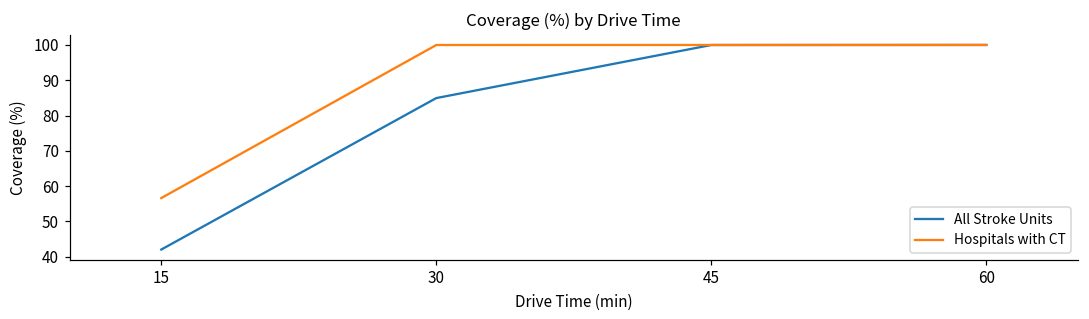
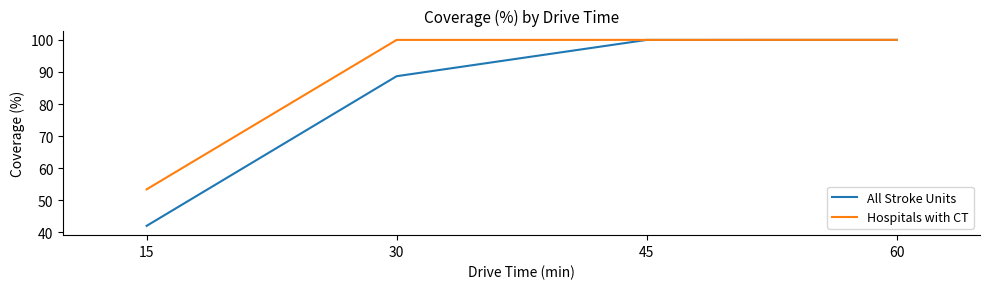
  {
    "All Stroke Units": {
      "15": 42,
-     "30": 85
+     "30": 89
    },
    "Hospitals with CT": {
-     "15": 57,
+     "15": 53,
      "30": 100
    }
  }
